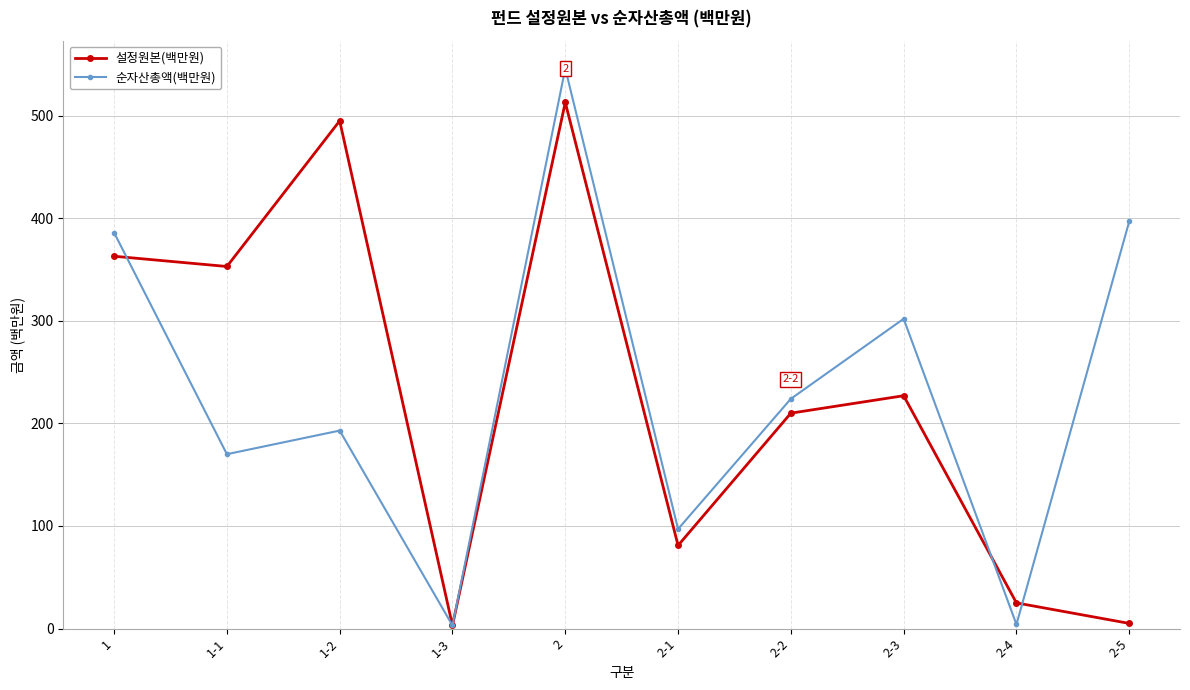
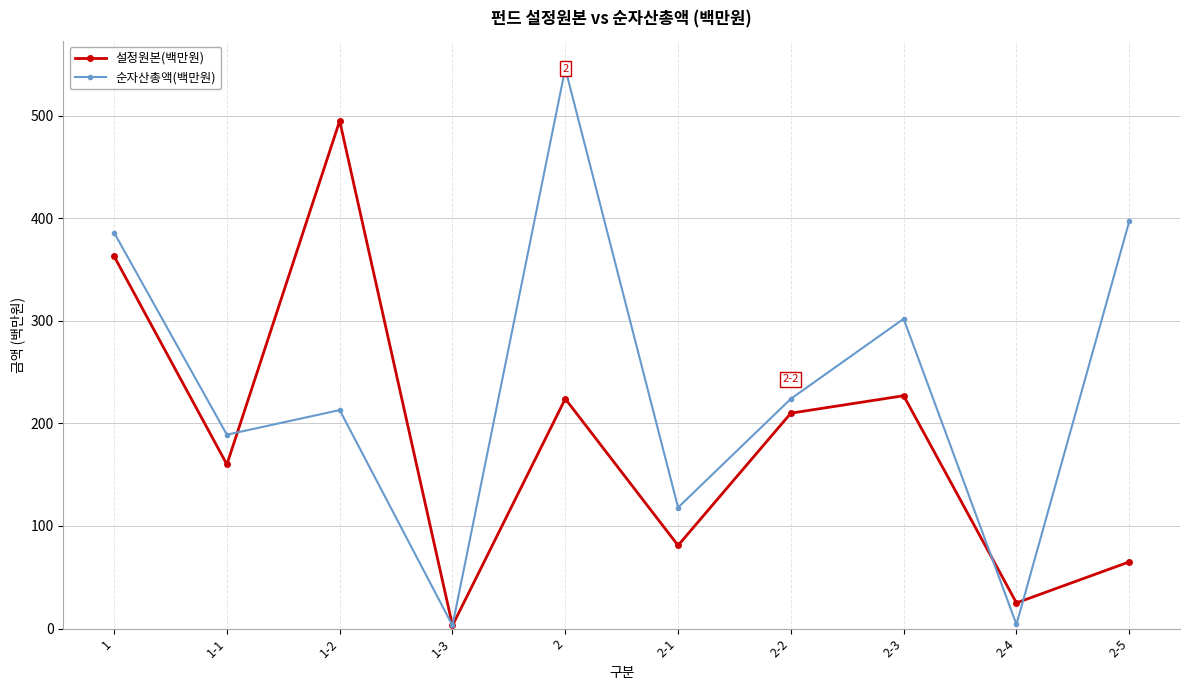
  {
    "설정원본(백만원)": {
      "1": 363,
-     "1-1": 353,
+     "1-1": 160,
      "1-2": 495,
-     "2": 513,
+     "2": 224,
      "2-1": 81,
      "2-2": 210,
      "2-3": 227,
      "2-4": 25,
-     "2-5": 5
+     "2-5": 65
    },
    "순자산총액(백만원)": {
      "1": 386,
-     "1-1": 170,
-     "1-2": 193,
-     "2-1": 97,
+     "1-1": 189,
+     "1-2": 213,
+     "2-1": 118,
      "2-3": 302,
      "2-4": 4,
      "2-5": 397
    }
  }
